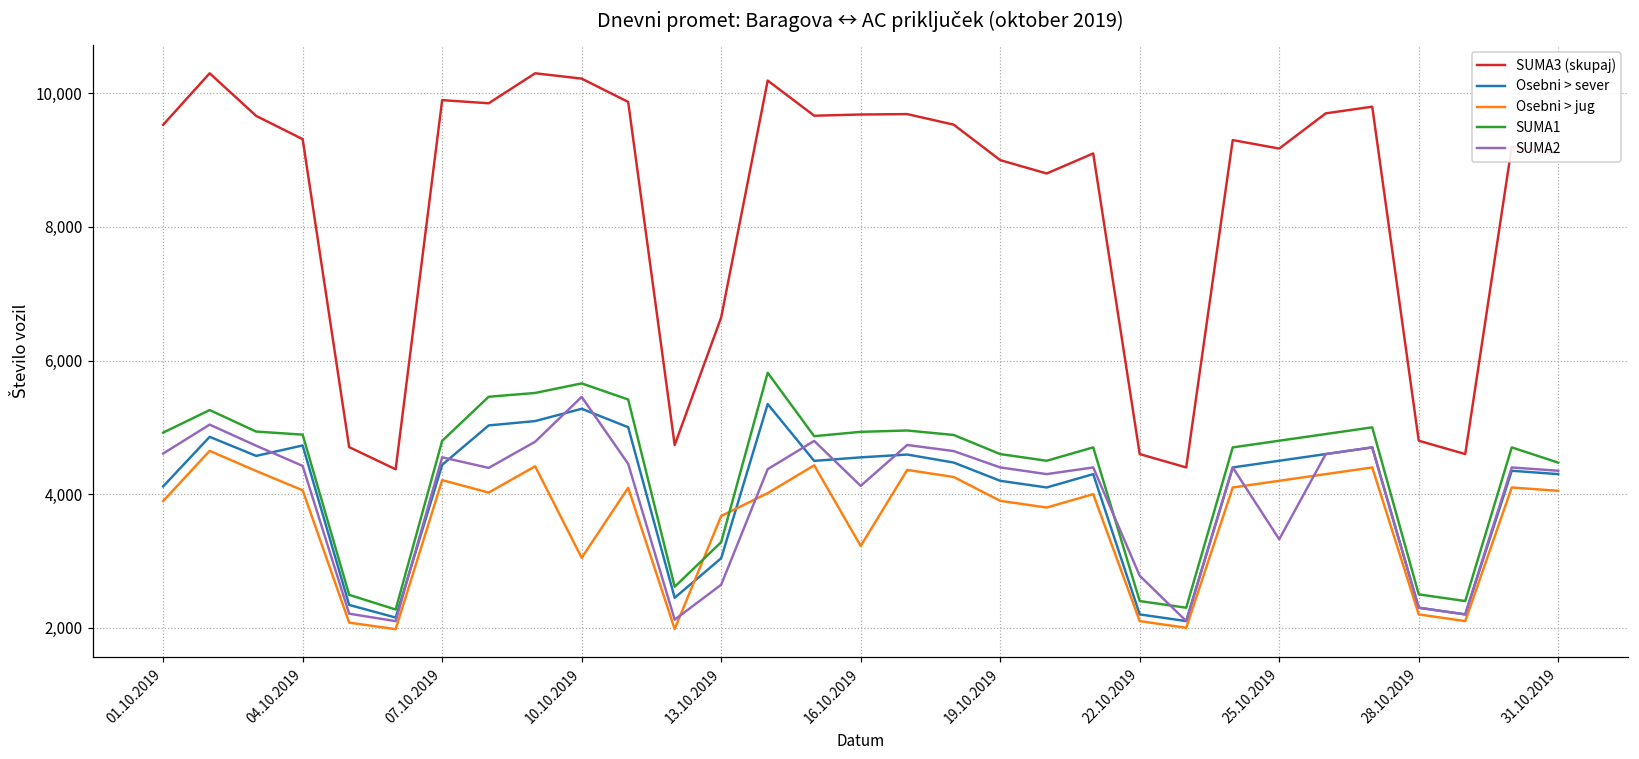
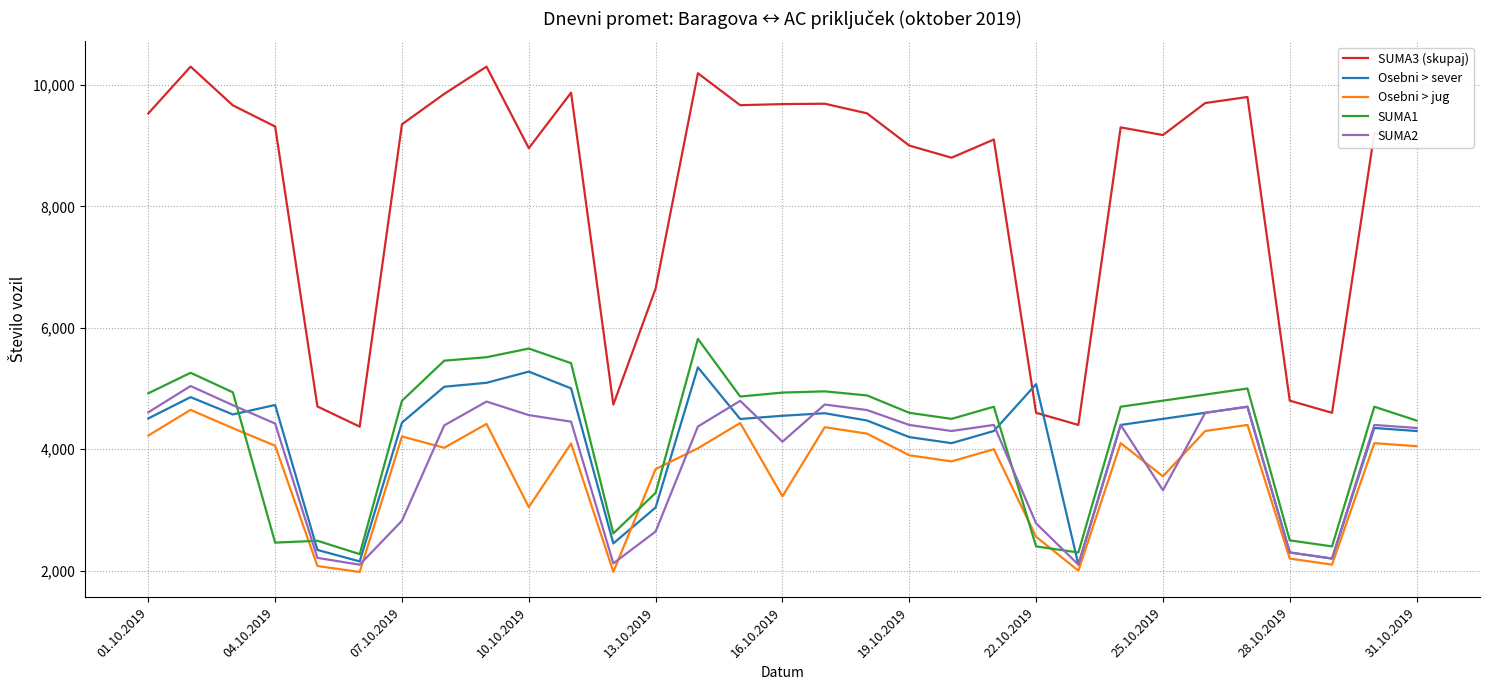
  {
    "SUMA3 (skupaj)": {
      "01.10.2019": "9,500",
      "04.10.2019": "9,300",
-     "07.10.2019": "9,900",
-     "10.10.2019": "10,200",
+     "07.10.2019": "9,400",
+     "10.10.2019": "9,000",
      "13.10.2019": "6,600",
      "16.10.2019": "9,700",
      "19.10.2019": "9,000",
      "22.10.2019": "4,600",
      "25.10.2019": "9,200",
      "28.10.2019": "4,800"
    },
    "Osebni > sever": {
-     "01.10.2019": "4,100",
+     "01.10.2019": "4,500",
      "04.10.2019": "4,700",
      "07.10.2019": "4,400",
      "10.10.2019": "5,300",
      "13.10.2019": "3,000",
      "16.10.2019": "4,600",
      "19.10.2019": "4,200",
-     "22.10.2019": "2,200",
+     "22.10.2019": "5,100",
      "25.10.2019": "4,500",
      "31.10.2019": "4,300"
    },
    "Osebni > jug": {
-     "01.10.2019": "3,900",
+     "01.10.2019": "4,200",
      "04.10.2019": "4,100",
      "07.10.2019": "4,200",
      "10.10.2019": "3,000",
      "13.10.2019": "3,700",
      "16.10.2019": "3,200",
      "19.10.2019": "3,900",
-     "22.10.2019": "2,100",
-     "25.10.2019": "4,200",
+     "22.10.2019": "2,600",
+     "25.10.2019": "3,600",
      "28.10.2019": "2,200",
      "31.10.2019": "4,100"
    },
    "SUMA1": {
      "01.10.2019": "4,900",
-     "04.10.2019": "4,900",
+     "04.10.2019": "2,500",
      "07.10.2019": "4,800",
      "10.10.2019": "5,700",
      "13.10.2019": "3,300",
      "16.10.2019": "4,900",
      "19.10.2019": "4,600",
      "22.10.2019": "2,400",
      "25.10.2019": "4,800",
      "28.10.2019": "2,500",
      "31.10.2019": "4,500"
    },
    "SUMA2": {
      "01.10.2019": "4,600",
      "04.10.2019": "4,400",
-     "07.10.2019": "4,600",
-     "10.10.2019": "5,500",
+     "07.10.2019": "2,800",
+     "10.10.2019": "4,600",
      "13.10.2019": "2,600",
      "16.10.2019": "4,100",
      "19.10.2019": "4,400",
      "22.10.2019": "2,800",
      "25.10.2019": "3,300",
      "31.10.2019": "4,400"
    }
  }
